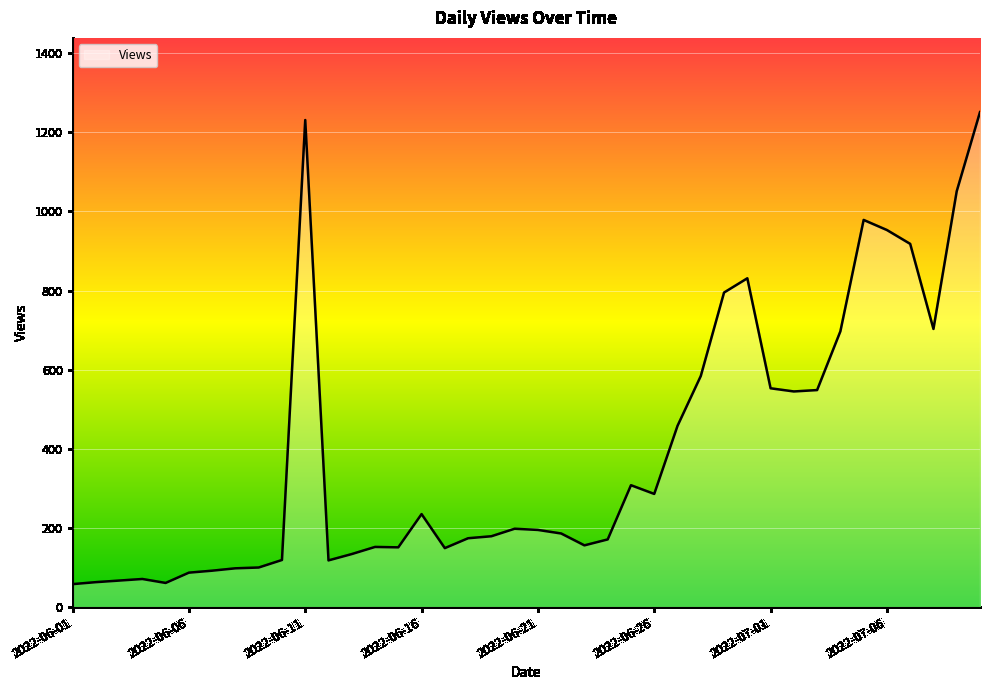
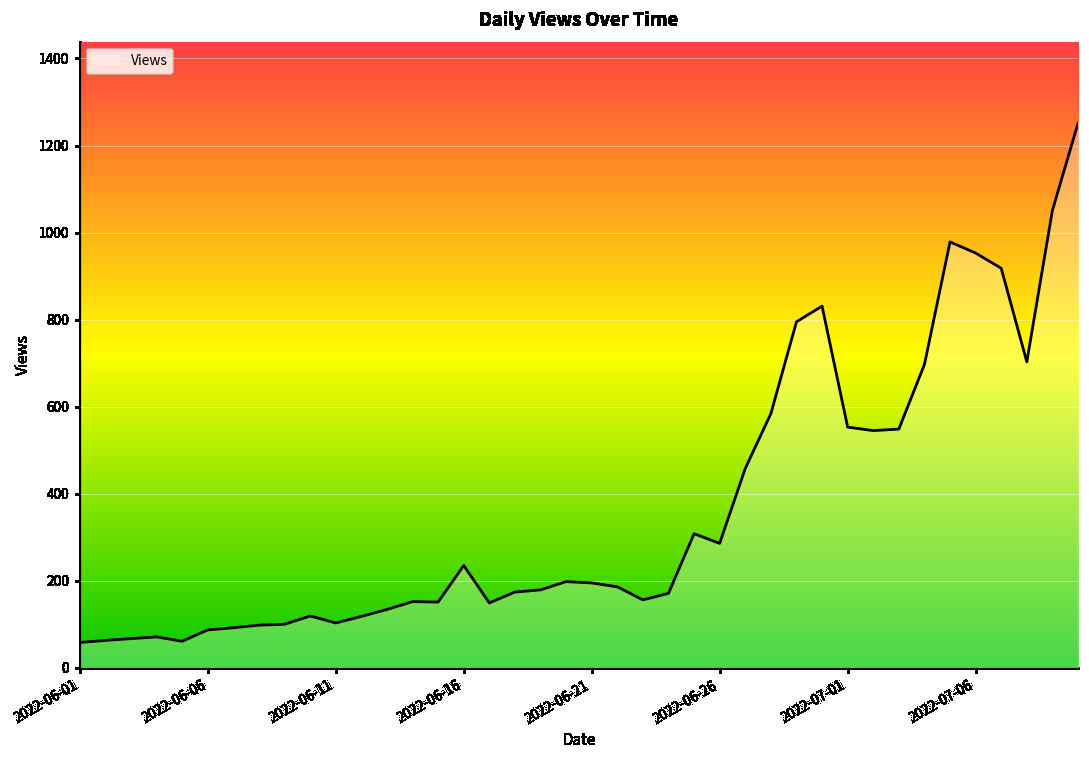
  {
    "2022-06-01": 60,
    "2022-06-06": 90,
-   "2022-06-11": 1230,
+   "2022-06-11": 100,
    "2022-06-16": 240,
    "2022-06-21": 200,
    "2022-06-26": 290,
    "2022-07-01": 550,
    "2022-07-06": 950
  }
